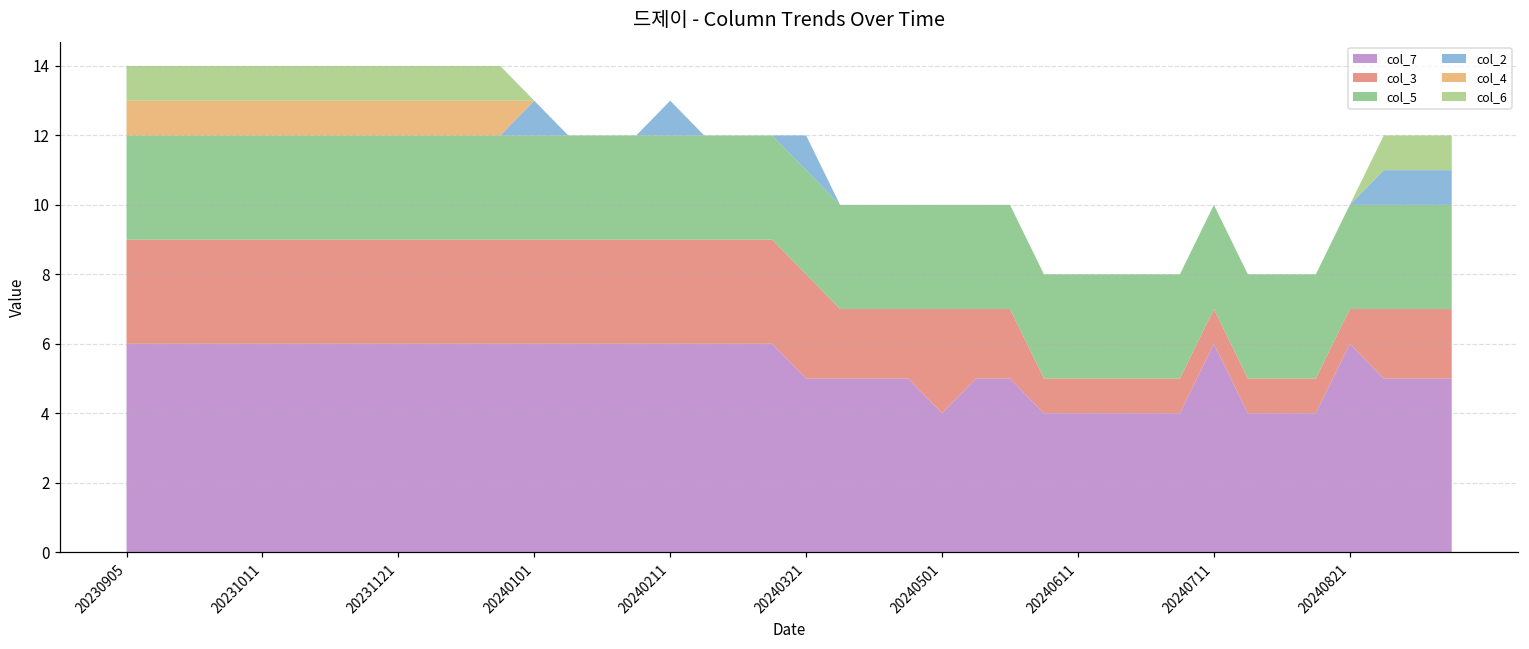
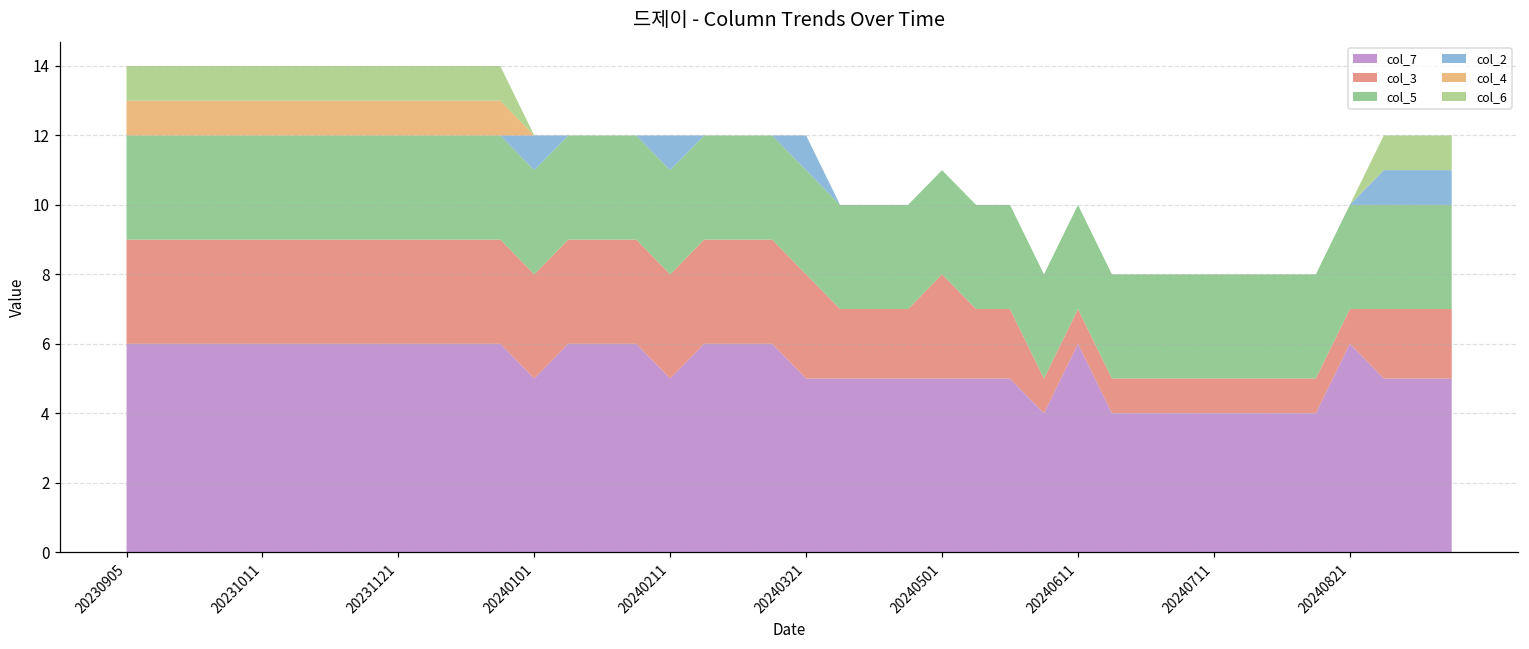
  {
    "col_7": {
      "20230905": 6,
      "20231011": 6,
      "20231121": 6,
-     "20240101": 6,
-     "20240211": 6,
+     "20240101": 5,
+     "20240211": 5,
      "20240321": 5,
-     "20240501": 4,
-     "20240611": 4,
-     "20240711": 6,
+     "20240501": 5,
+     "20240611": 6,
+     "20240711": 4,
      "20240821": 6
    }
  }
